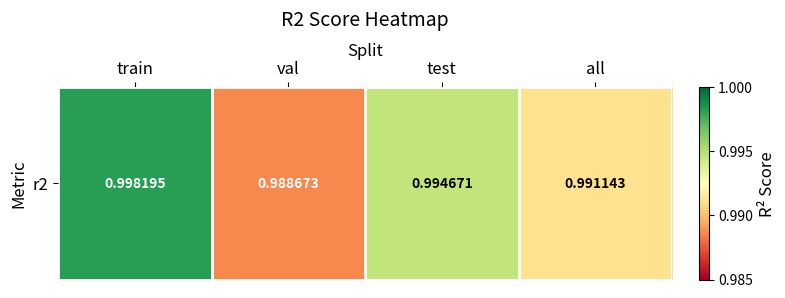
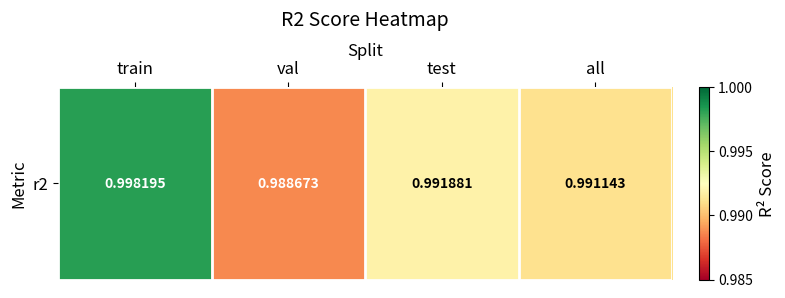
  {
    "r2": {
      "train": 0.998195,
      "val": 0.988673,
-     "test": 0.994671,
+     "test": 0.991881,
      "all": 0.991143
    }
  }
